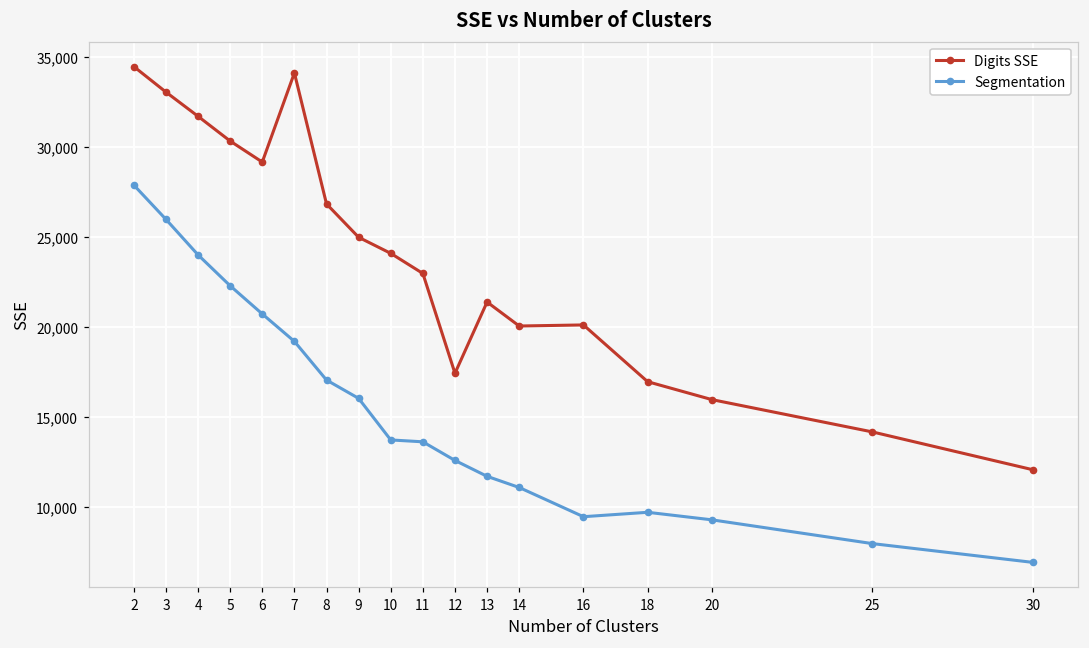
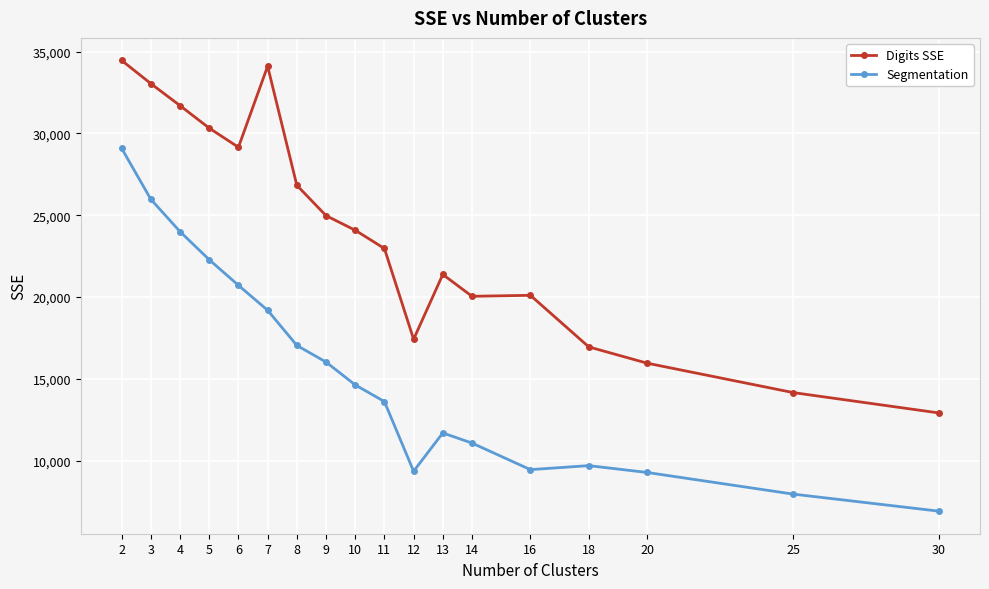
  {
    "Digits SSE": {
      "2": "34,500",
      "3": "33,000",
      "4": "31,700",
      "5": "30,300",
      "6": "29,200",
      "7": "34,100",
      "8": "26,800",
      "9": "25,000",
      "10": "24,100",
      "11": "23,000",
      "12": "17,400",
      "13": "21,400",
      "14": "20,000",
      "16": "20,100",
      "18": "16,900",
      "20": "16,000",
      "25": "14,200",
-     "30": "12,100"
+     "30": "12,900"
    },
    "Segmentation": {
-     "2": "27,900",
+     "2": "29,100",
      "3": "26,000",
      "4": "24,000",
      "5": "22,300",
      "6": "20,700",
      "7": "19,200",
      "8": "17,000",
      "9": "16,000",
-     "10": "13,700",
+     "10": "14,600",
      "11": "13,600",
-     "12": "12,600",
+     "12": "9,300",
      "13": "11,700",
      "14": "11,100",
      "16": "9,400",
      "18": "9,700",
      "20": "9,300",
      "25": "7,900",
      "30": "6,900"
    }
  }
